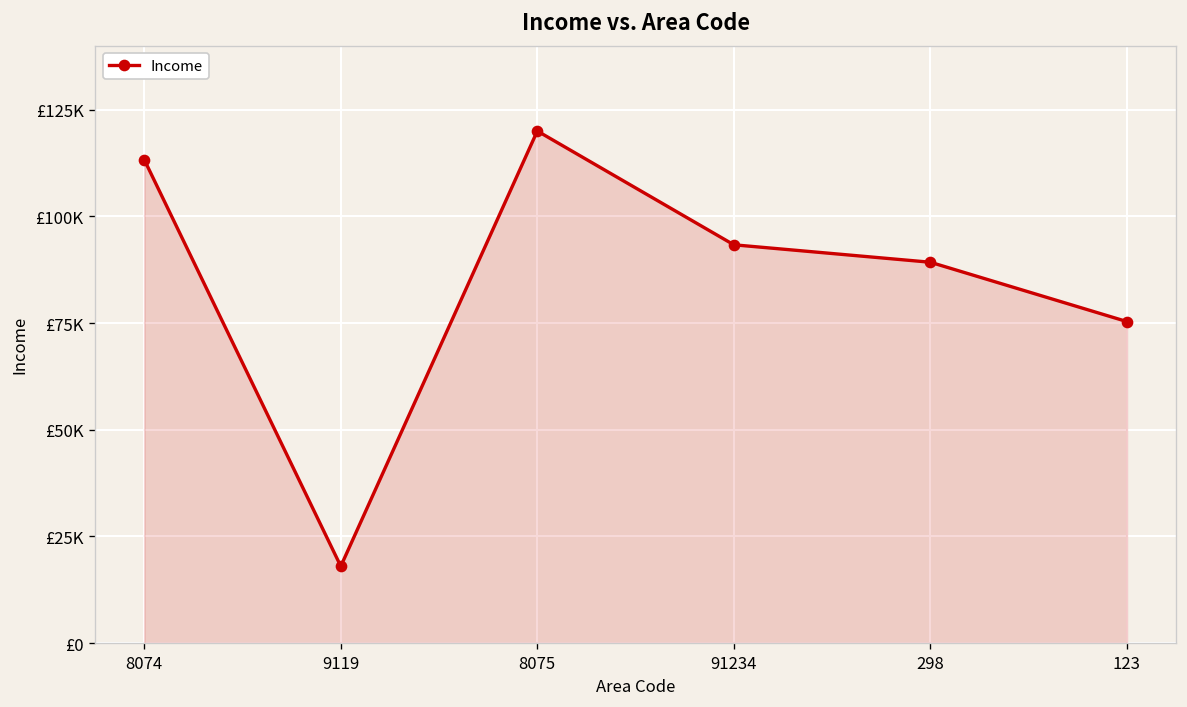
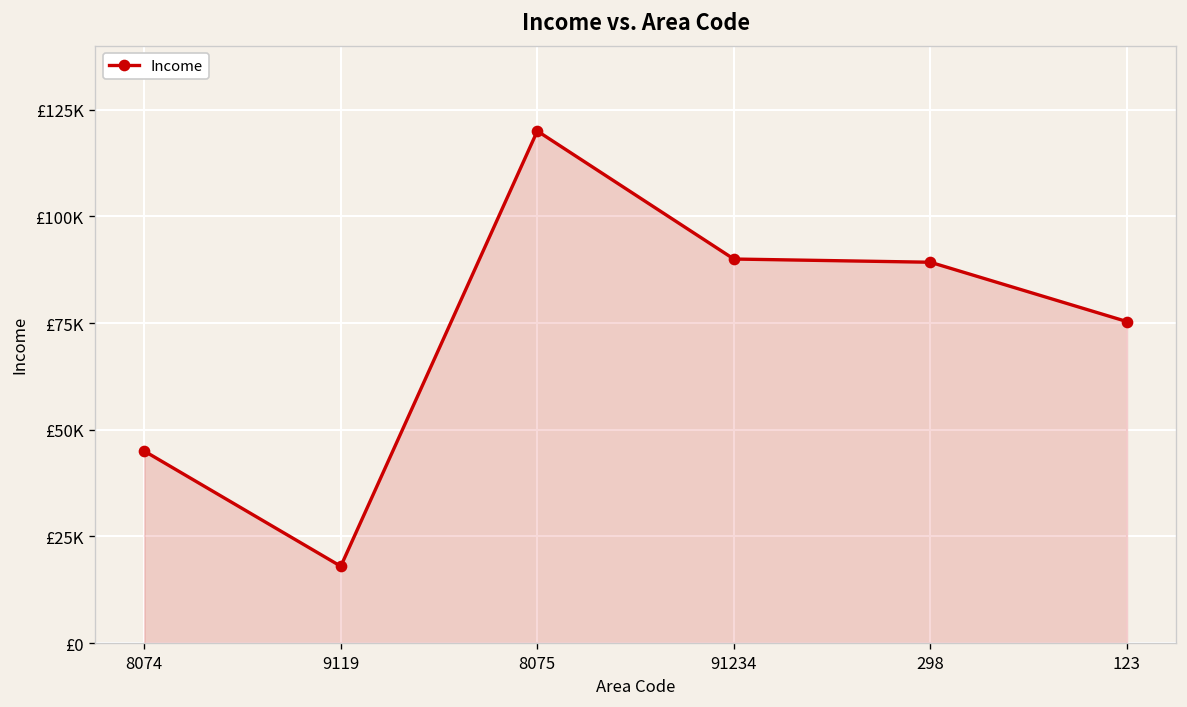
  {
-   "8074": "£113000",
+   "8074": "£45000",
    "9119": "£18000",
    "8075": "£120000",
-   "91234": "£93000",
+   "91234": "£90000",
    "298": "£89000",
    "123": "£75000"
  }
